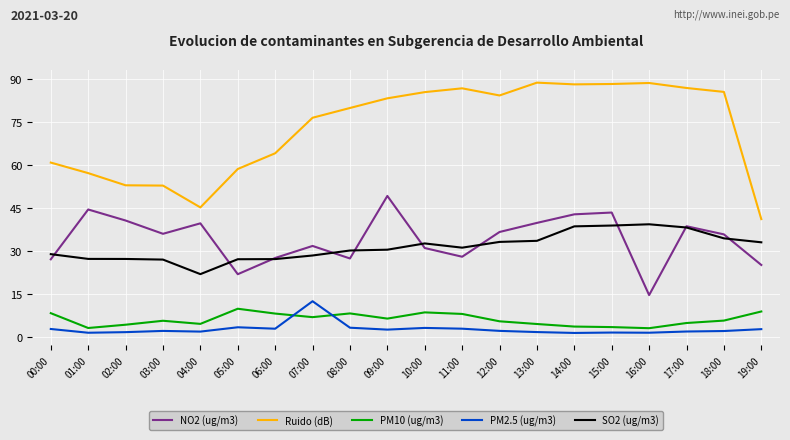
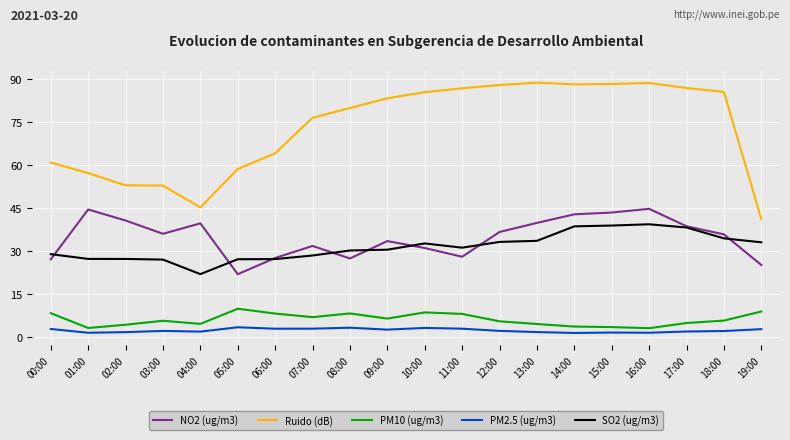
  {
    "NO2 (ug/m3)": {
      "00:00": 27,
      "01:00": 44,
      "02:00": 41,
      "03:00": 36,
      "04:00": 40,
      "05:00": 22,
      "07:00": 32,
      "08:00": 27,
-     "09:00": 49,
+     "09:00": 33,
      "10:00": 31,
      "11:00": 28,
      "12:00": 37,
      "13:00": 40,
      "14:00": 43,
      "15:00": 43,
-     "16:00": 15,
+     "16:00": 45,
      "18:00": 36,
      "19:00": 25
    },
    "Ruido (dB)": {
      "00:00": 61,
      "01:00": 57,
      "02:00": 53,
      "03:00": 53,
      "04:00": 45,
      "05:00": 59,
      "06:00": 64,
      "07:00": 76,
      "08:00": 80,
      "09:00": 83,
      "10:00": 85,
      "11:00": 87,
-     "12:00": 84,
+     "12:00": 88,
      "13:00": 89,
      "14:00": 88,
      "15:00": 88,
      "16:00": 89,
      "17:00": 87,
      "18:00": 85,
      "19:00": 41
    },
    "PM10 (ug/m3)": {
      "00:00": 8,
      "01:00": 3,
      "02:00": 4,
      "03:00": 6,
      "04:00": 5,
      "05:00": 10,
      "06:00": 8,
      "07:00": 7,
      "08:00": 8,
      "09:00": 6,
      "10:00": 9,
      "11:00": 8,
      "12:00": 5,
      "13:00": 5,
      "14:00": 4,
      "15:00": 3,
      "16:00": 3,
      "17:00": 5,
      "18:00": 6,
      "19:00": 9
    },
    "PM2.5 (ug/m3)": {
      "00:00": 3,
      "01:00": 1,
      "02:00": 2,
      "03:00": 2,
      "04:00": 2,
      "05:00": 3,
      "06:00": 3,
-     "07:00": 12,
+     "07:00": 3,
      "08:00": 3,
      "09:00": 3,
      "10:00": 3,
      "11:00": 3,
      "12:00": 2,
      "13:00": 2,
      "14:00": 1,
      "15:00": 2,
      "16:00": 1,
      "17:00": 2,
      "18:00": 2,
      "19:00": 3
    },
    "SO2 (ug/m3)": {
      "00:00": 29,
      "01:00": 27,
      "02:00": 27,
      "03:00": 27,
      "04:00": 22,
      "05:00": 27,
      "07:00": 28,
      "08:00": 30,
      "09:00": 30,
      "10:00": 33,
      "11:00": 31,
      "12:00": 33,
      "13:00": 34,
      "14:00": 39,
      "15:00": 39,
      "16:00": 39,
      "18:00": 34,
      "19:00": 33
    }
  }
